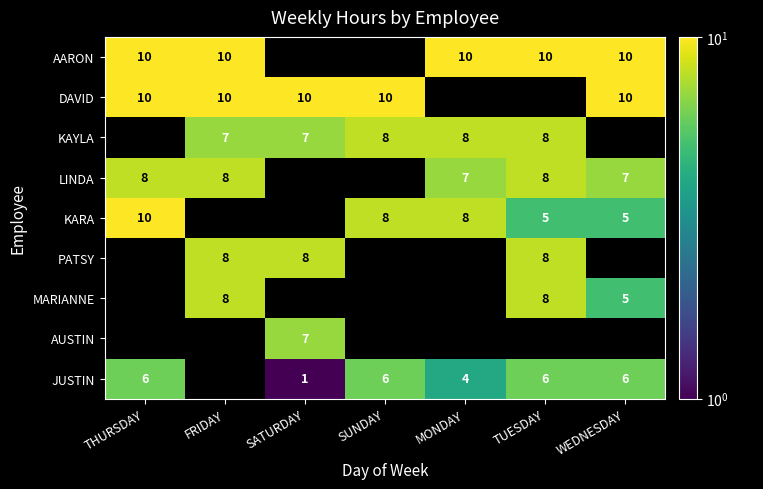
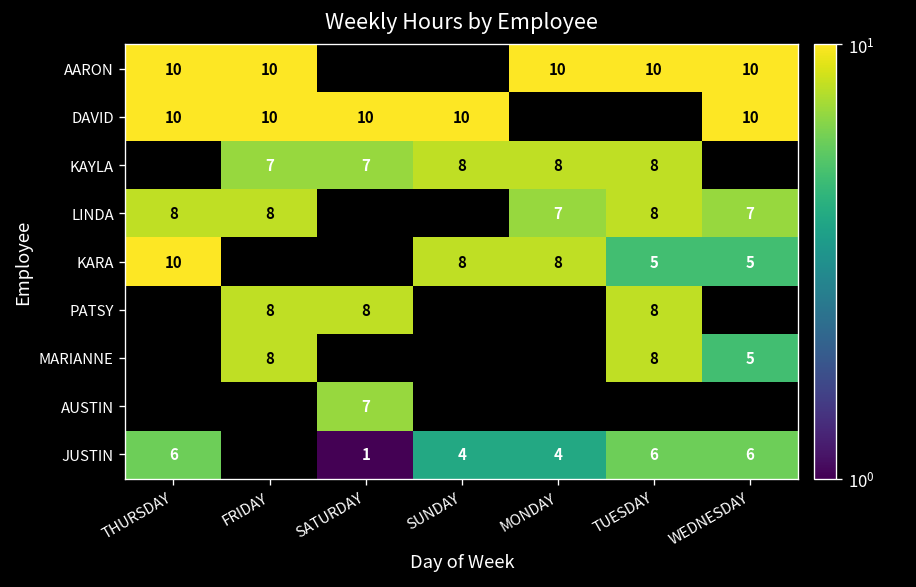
  {
    "AARON": {
      "THURSDAY": 10,
      "FRIDAY": 10,
      "MONDAY": 10,
      "TUESDAY": 10,
      "WEDNESDAY": 10
    },
    "DAVID": {
      "THURSDAY": 10,
      "FRIDAY": 10,
      "SATURDAY": 10,
      "SUNDAY": 10,
      "WEDNESDAY": 10
    },
    "KAYLA": {
      "FRIDAY": 7,
      "SATURDAY": 7,
      "SUNDAY": 8,
      "MONDAY": 8,
      "TUESDAY": 8
    },
    "LINDA": {
      "THURSDAY": 8,
      "FRIDAY": 8,
      "MONDAY": 7,
      "TUESDAY": 8,
      "WEDNESDAY": 7
    },
    "KARA": {
      "THURSDAY": 10,
      "SUNDAY": 8,
      "MONDAY": 8,
      "TUESDAY": 5,
      "WEDNESDAY": 5
    },
    "PATSY": {
      "FRIDAY": 8,
      "SATURDAY": 8,
      "TUESDAY": 8
    },
    "MARIANNE": {
      "FRIDAY": 8,
      "TUESDAY": 8,
      "WEDNESDAY": 5
    },
    "AUSTIN": {
      "SATURDAY": 7
    },
    "JUSTIN": {
      "THURSDAY": 6,
      "SATURDAY": 1,
-     "SUNDAY": 6,
+     "SUNDAY": 4,
      "MONDAY": 4,
      "TUESDAY": 6,
      "WEDNESDAY": 6
    }
  }
